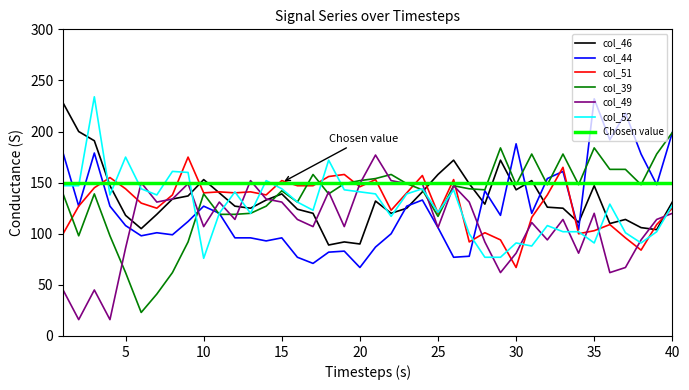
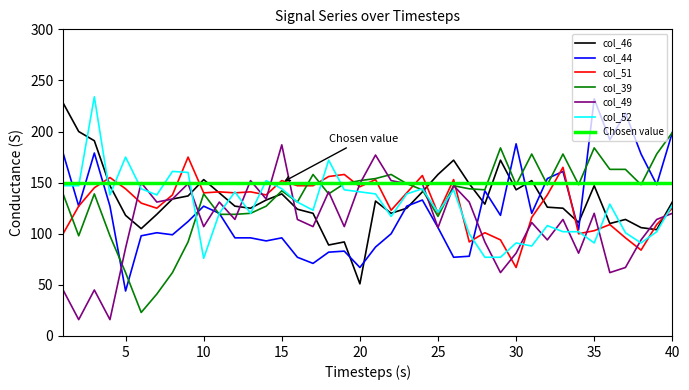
  {
    "col_46": {
      "5": 118,
      "10": 153,
      "15": 139,
-     "20": 90,
+     "20": 51,
      "25": 158,
      "30": 143,
      "35": 147,
      "40": 131
    },
    "col_44": {
-     "5": 108,
+     "5": 44,
      "10": 127,
      "15": 96,
      "20": 67,
      "30": 188
    },
    "col_51": {
      "5": 144,
      "15": 152,
      "20": 146,
      "30": 67,
      "35": 103,
      "40": 125
    },
    "col_39": {
      "5": 62,
      "20": 152,
      "25": 117,
      "30": 148,
      "35": 184
    },
    "col_49": {
      "5": 86,
      "10": 107,
-     "15": 131,
+     "15": 187,
      "20": 149,
      "30": 81,
      "35": 120,
      "40": 120
    },
    "col_52": {
      "5": 175,
      "10": 76,
      "20": 141,
      "30": 91,
      "35": 91,
      "40": 128
    }
  }
